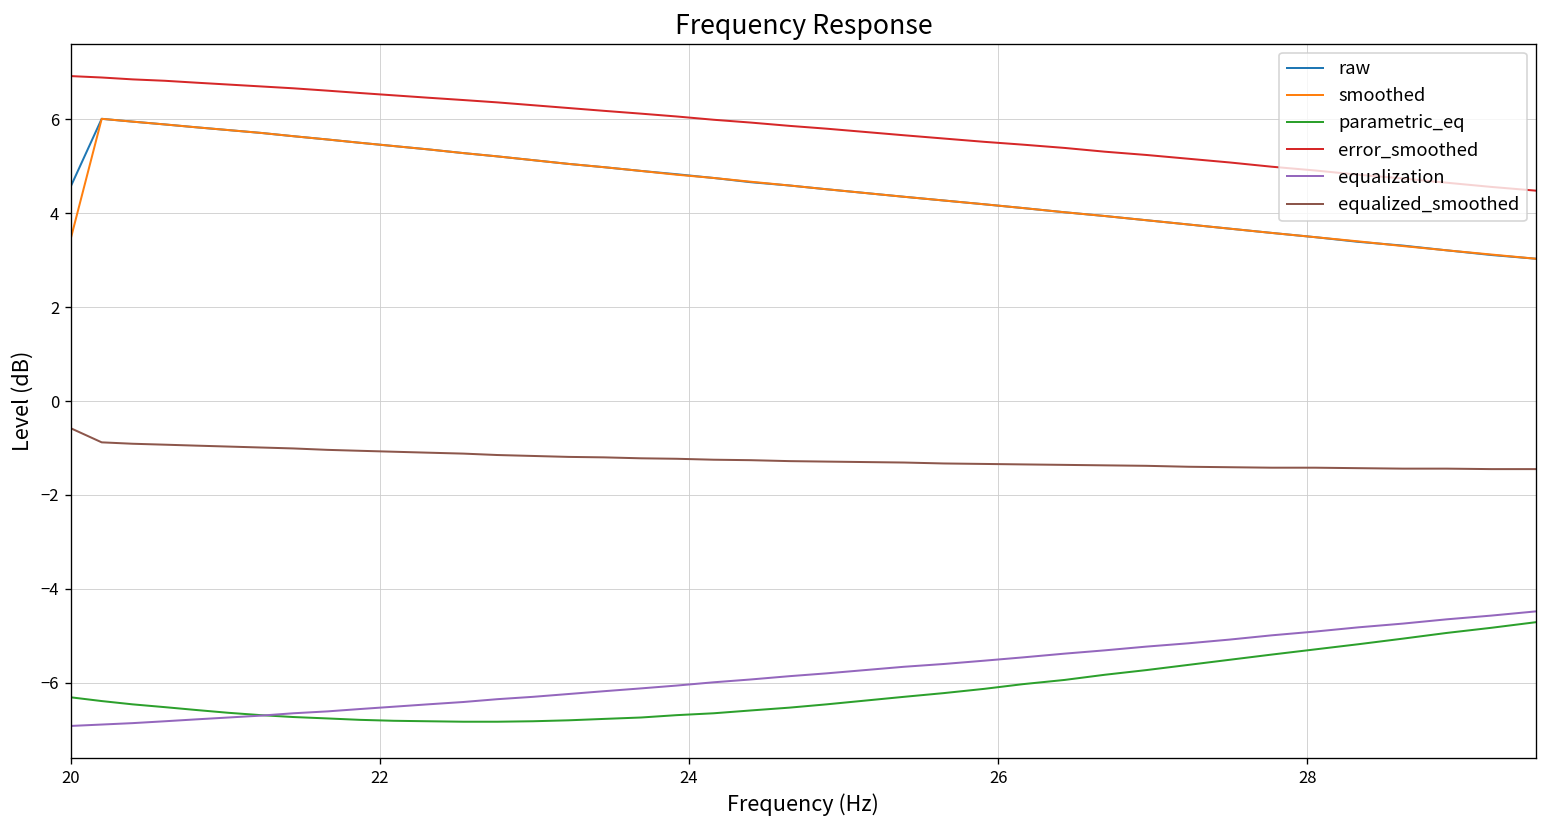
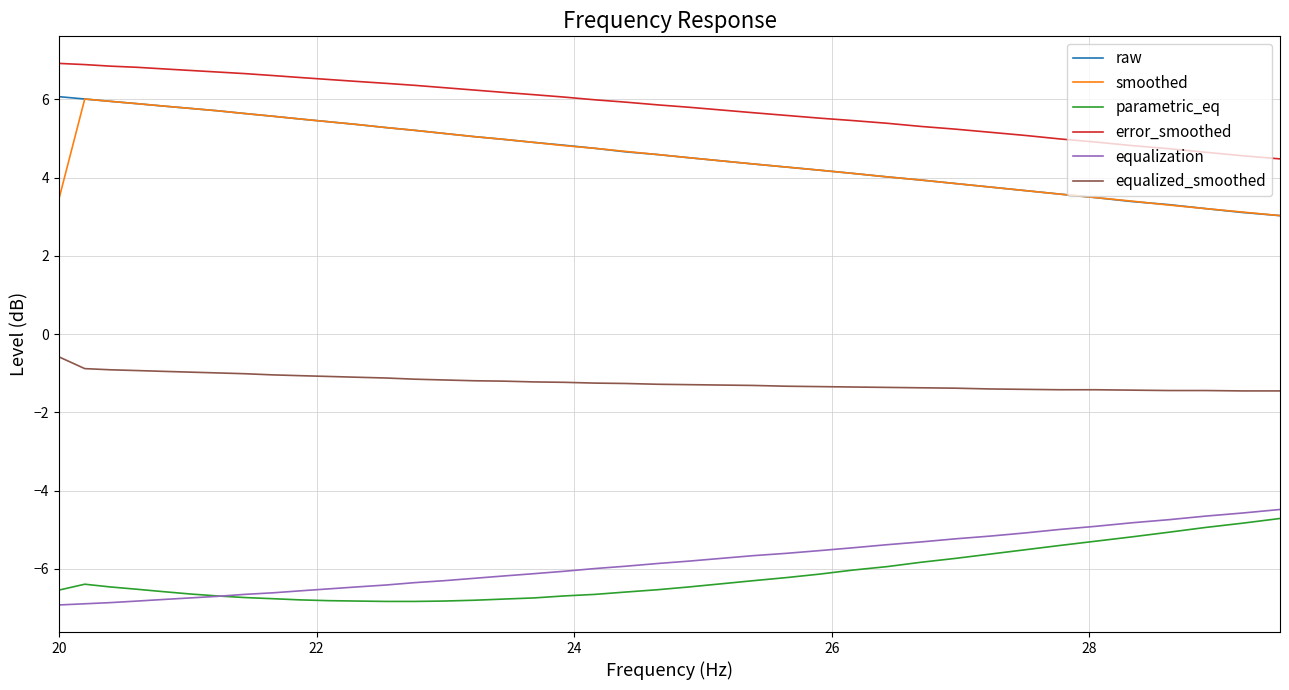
  {
    "raw": {
-     "20": 4.6
+     "20": 6.1
    },
    "smoothed": {
      "20": 3.5
    },
    "parametric_eq": {
-     "20": -6.3
+     "20": -6.5
    },
    "error_smoothed": {
      "20": 6.9
    },
    "equalization": {
      "20": -6.9
    },
    "equalized_smoothed": {
      "20": -0.6
    }
  }
